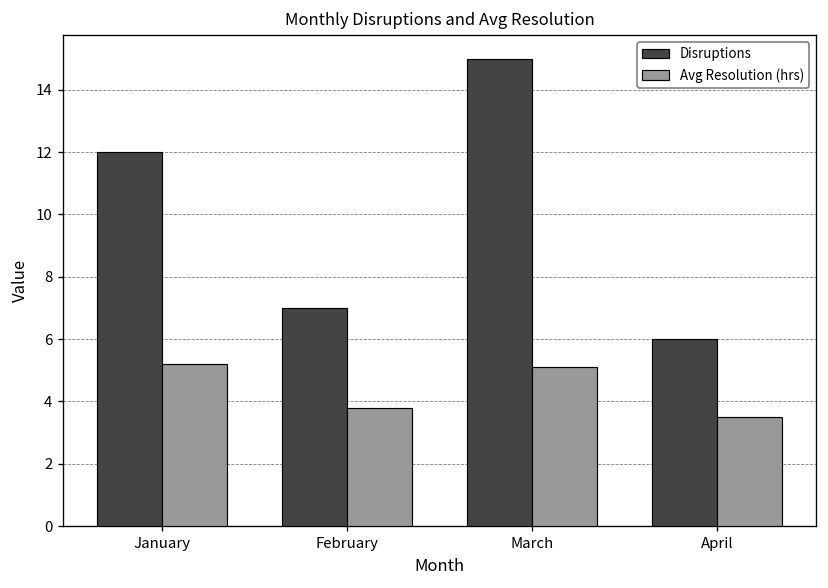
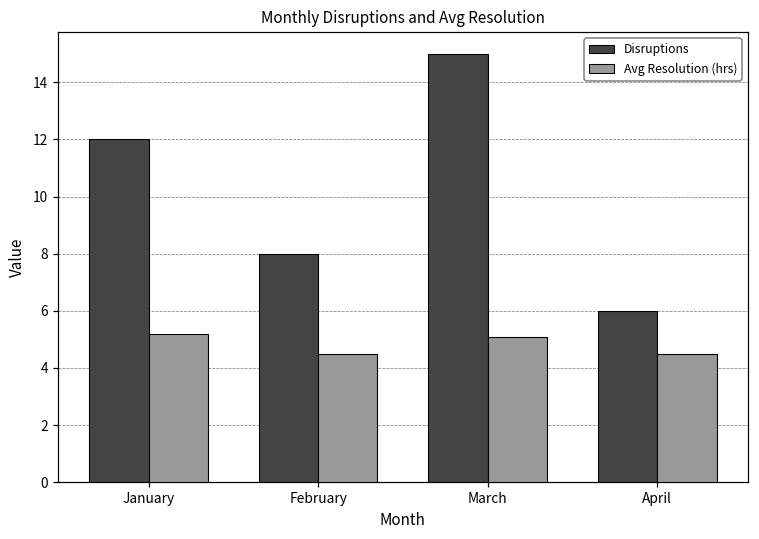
  {
    "Disruptions": {
      "January": 12,
-     "February": 7,
+     "February": 8,
      "March": 15,
      "April": 6
    },
    "Avg Resolution (hrs)": {
      "January": 5.2,
-     "February": 3.8,
+     "February": 4.5,
      "March": 5.1,
-     "April": 3.5
+     "April": 4.5
    }
  }
